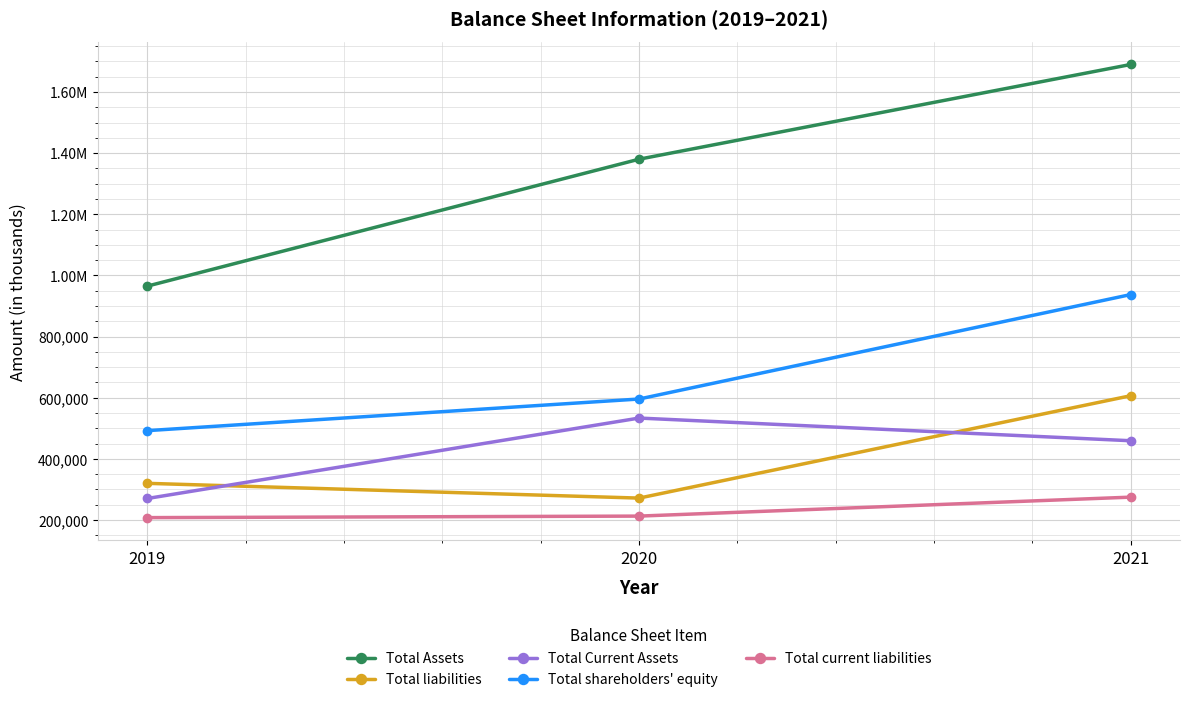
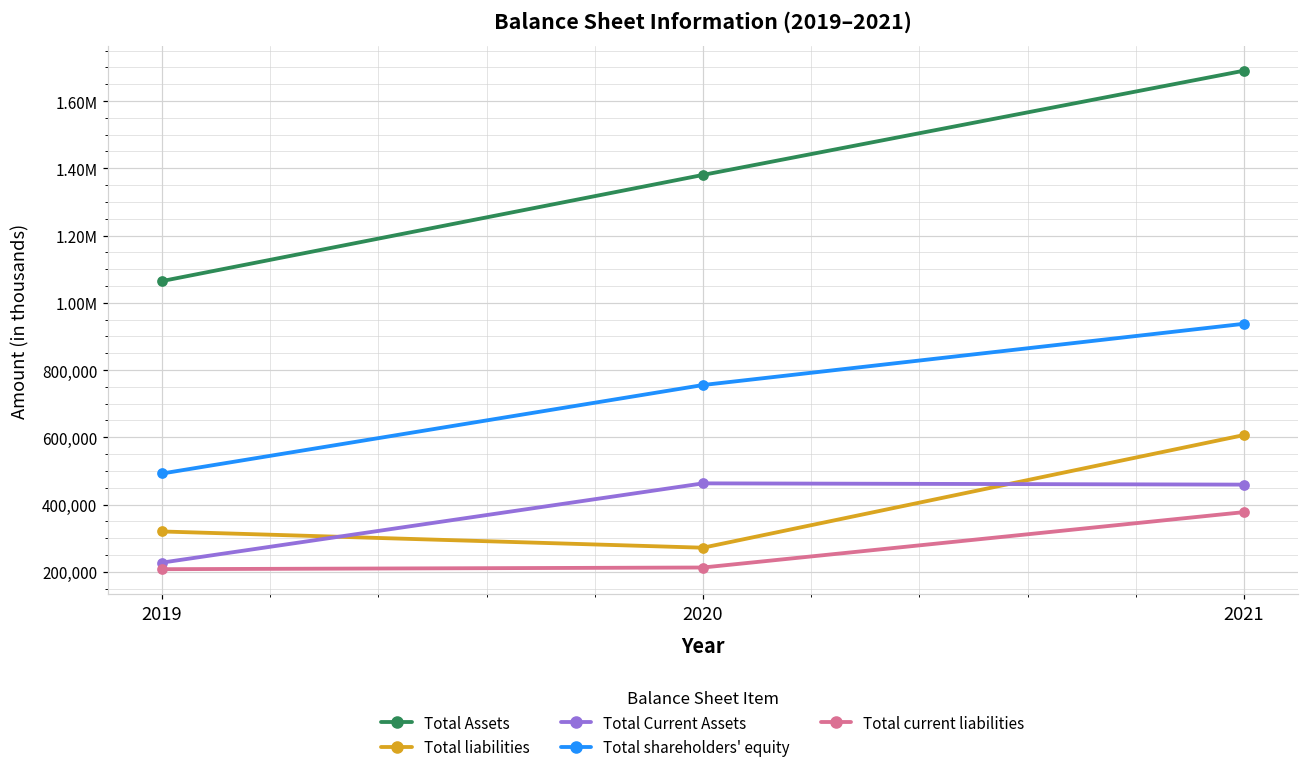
  {
    "Total Assets": {
-     "2019": "970,000",
+     "2019": "1,060,000",
      "2020": "1,380,000",
      "2021": "1,690,000"
    },
    "Total liabilities": {
      "2019": "320,000",
      "2020": "270,000",
      "2021": "610,000"
    },
    "Total Current Assets": {
-     "2019": "270,000",
-     "2020": "530,000",
+     "2019": "230,000",
+     "2020": "460,000",
      "2021": "460,000"
    },
    "Total shareholders' equity": {
      "2019": "490,000",
-     "2020": "600,000",
+     "2020": "760,000",
      "2021": "940,000"
    },
    "Total current liabilities": {
      "2019": "210,000",
      "2020": "210,000",
-     "2021": "270,000"
+     "2021": "380,000"
    }
  }
